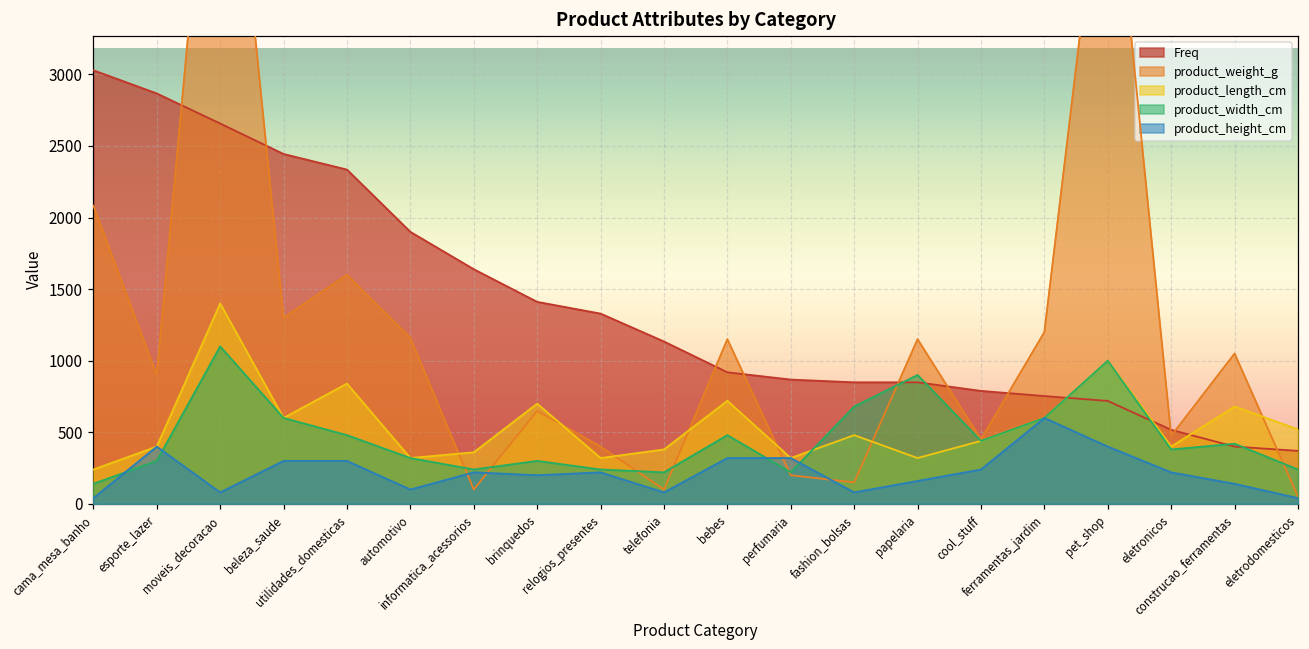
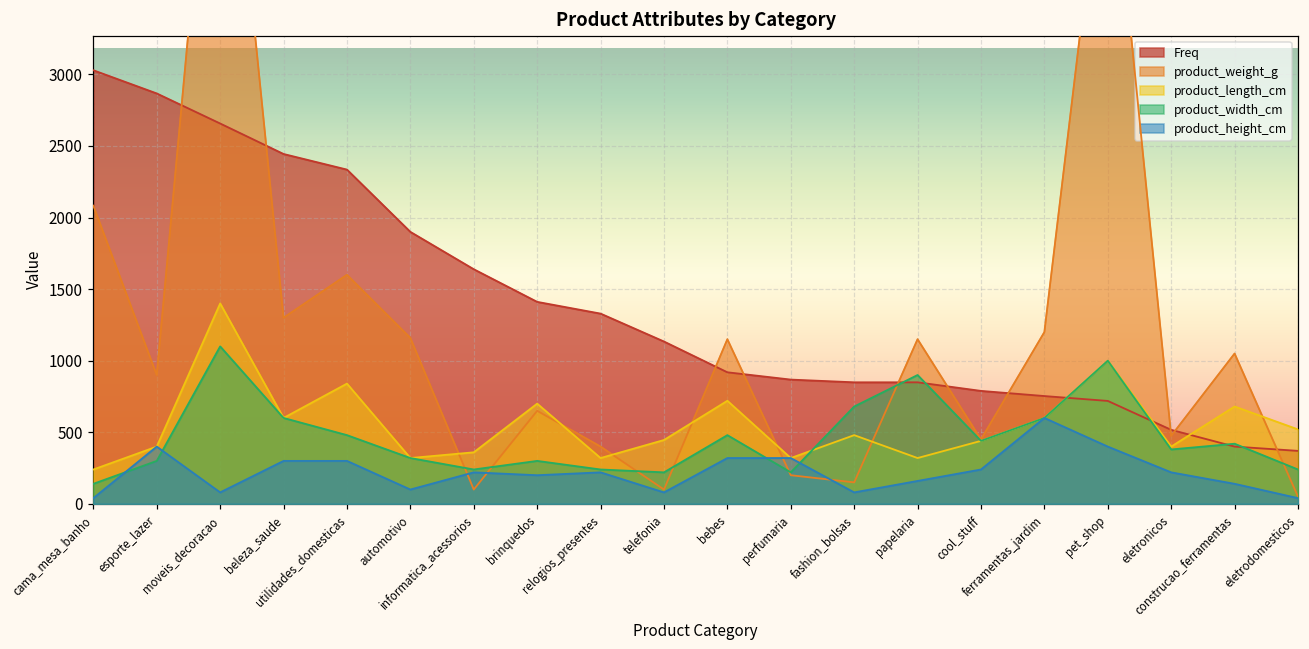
  {
    "Freq": {
      "cama_mesa_banho": 3030,
      "esporte_lazer": 2870,
      "moveis_decoracao": 2660,
      "beleza_saude": 2440,
      "utilidades_domesticas": 2340,
      "automotivo": 1900,
      "informatica_acessorios": 1640,
      "brinquedos": 1410,
      "relogios_presentes": 1330,
      "telefonia": 1130,
      "bebes": 920,
      "perfumaria": 870,
      "fashion_bolsas": 850,
      "papelaria": 850,
      "cool_stuff": 790,
      "ferramentas_jardim": 750,
      "pet_shop": 720,
      "eletronicos": 520,
      "construcao_ferramentas": 400,
      "eletrodomesticos": 370
    },
    "product_weight_g": {
      "cama_mesa_banho": 2080,
      "esporte_lazer": 900,
      "beleza_saude": 1300,
      "utilidades_domesticas": 1600,
      "automotivo": 1160,
      "informatica_acessorios": 100,
      "brinquedos": 650,
      "relogios_presentes": 400,
      "telefonia": 100,
      "bebes": 1150,
      "perfumaria": 200,
      "fashion_bolsas": 150,
      "papelaria": 1150,
      "ferramentas_jardim": 1200,
      "eletronicos": 480,
      "construcao_ferramentas": 1050
    },
    "product_length_cm": {
      "cama_mesa_banho": 240,
      "moveis_decoracao": 1400,
      "utilidades_domesticas": 840,
      "informatica_acessorios": 360,
      "brinquedos": 700,
      "relogios_presentes": 320,
-     "telefonia": 380,
+     "telefonia": 450,
      "bebes": 720,
      "fashion_bolsas": 480,
      "papelaria": 320,
      "eletronicos": 400,
      "construcao_ferramentas": 680,
      "eletrodomesticos": 520
    },
    "product_width_cm": {
      "cama_mesa_banho": 140,
      "esporte_lazer": 300,
      "moveis_decoracao": 1100,
      "utilidades_domesticas": 480,
      "informatica_acessorios": 240,
      "brinquedos": 300,
      "relogios_presentes": 240,
      "telefonia": 220,
      "bebes": 480,
      "perfumaria": 220,
      "fashion_bolsas": 680,
      "papelaria": 900,
      "eletronicos": 380,
      "construcao_ferramentas": 420,
      "eletrodomesticos": 240
    },
    "product_height_cm": {
      "cama_mesa_banho": 40,
      "moveis_decoracao": 80,
      "beleza_saude": 300,
      "utilidades_domesticas": 300,
      "automotivo": 100,
      "informatica_acessorios": 220,
      "brinquedos": 200,
      "relogios_presentes": 220,
      "telefonia": 80,
      "bebes": 320,
      "fashion_bolsas": 80,
      "papelaria": 160,
      "cool_stuff": 240,
      "pet_shop": 400,
      "eletronicos": 220,
      "construcao_ferramentas": 140
    }
  }
